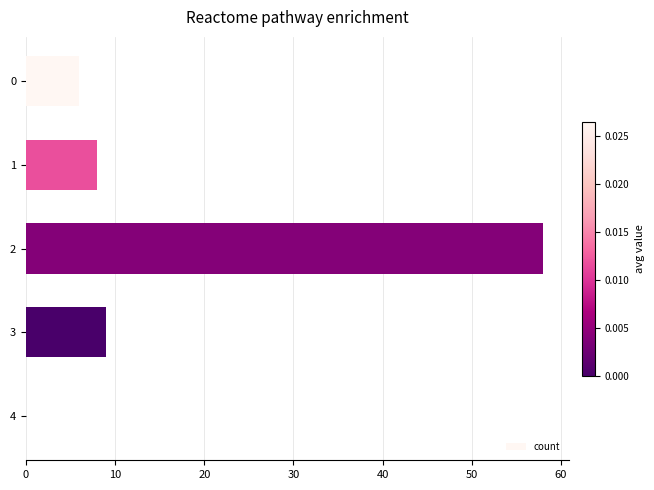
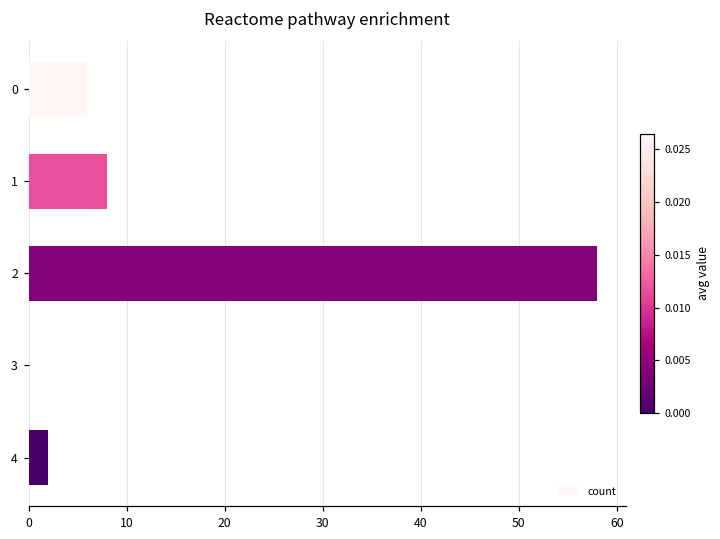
  {
    "0": 6,
    "1": 8,
    "2": 58,
-   "3": 9,
-   "4": 0
+   "3": 0,
+   "4": 2
  }
